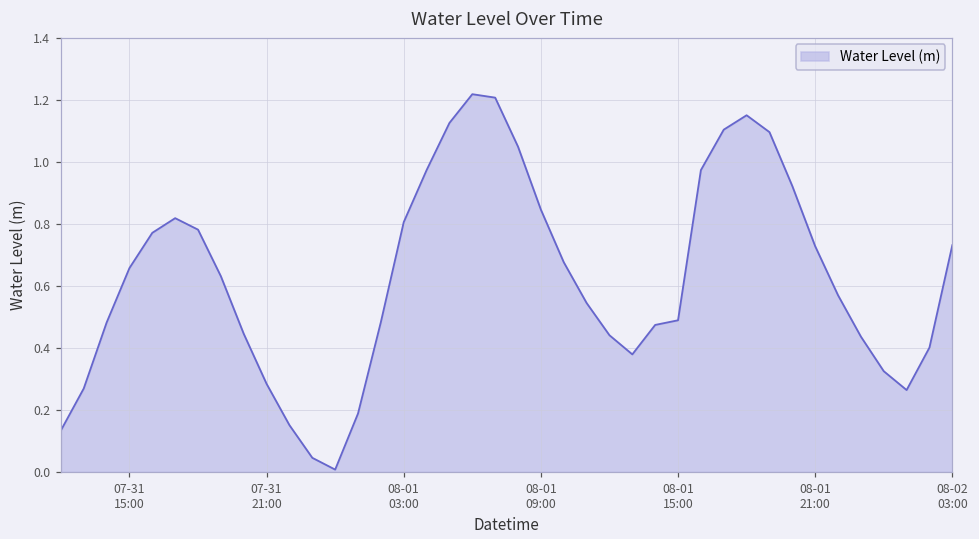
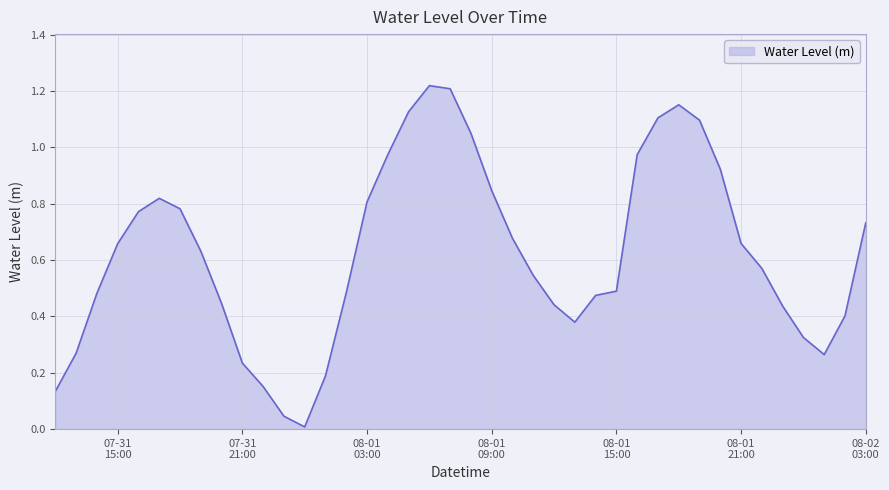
  {
    "07-31 15:00": 0.66,
-   "07-31 21:00": 0.28,
+   "07-31 21:00": 0.23,
    "08-01 03:00": 0.81,
    "08-01 09:00": 0.85,
    "08-01 15:00": 0.49,
-   "08-01 21:00": 0.73,
+   "08-01 21:00": 0.66,
    "08-02 03:00": 0.73
  }
